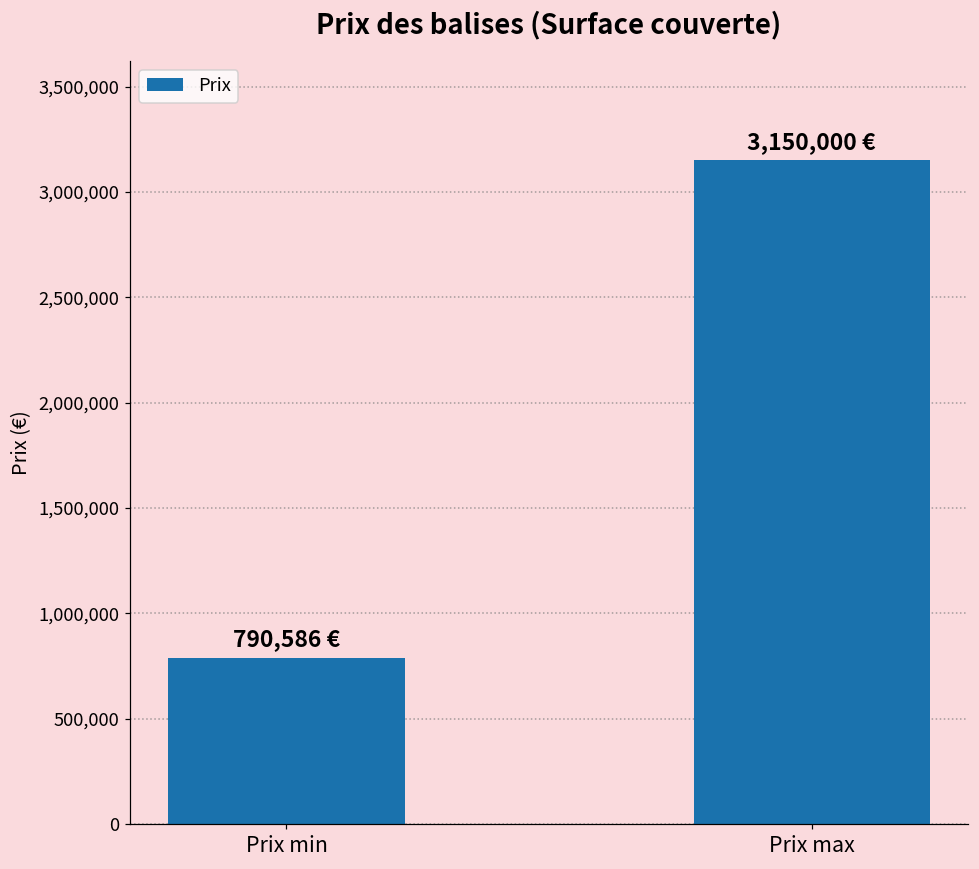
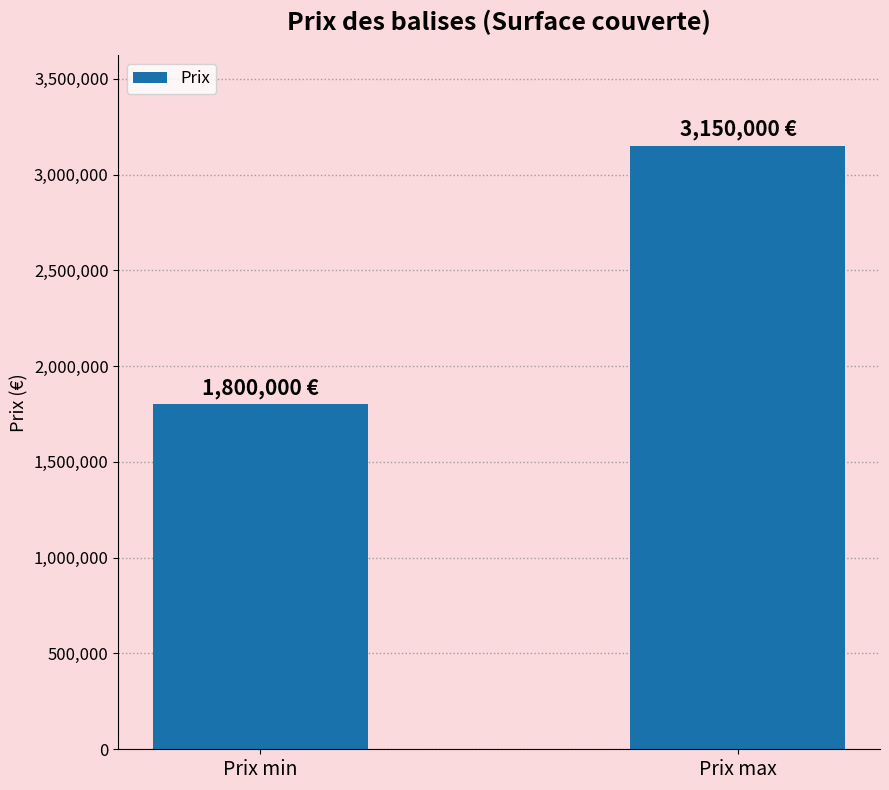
  {
-   "Prix min": "790,586",
+   "Prix min": "1,800,000",
    "Prix max": "3,150,000"
  }
